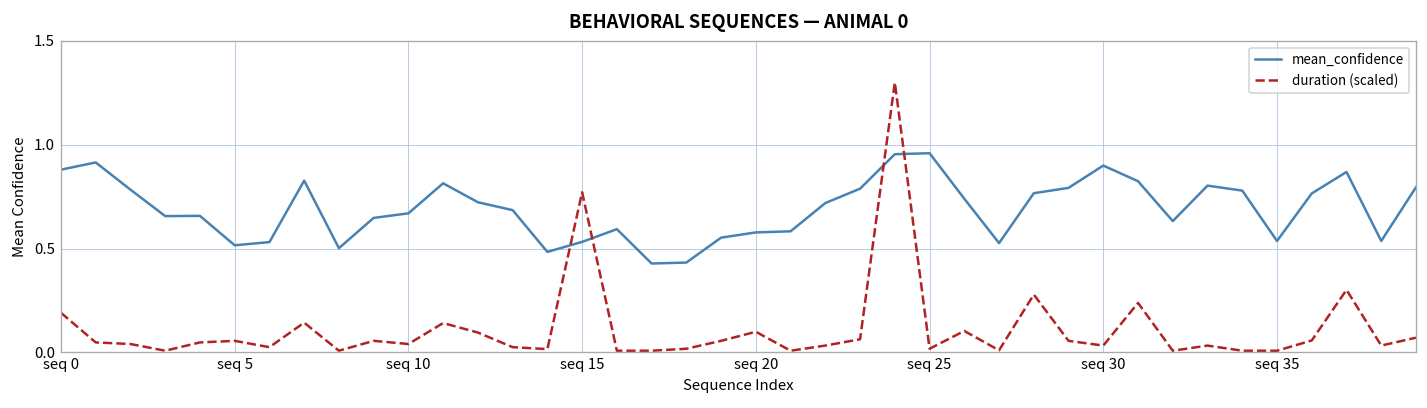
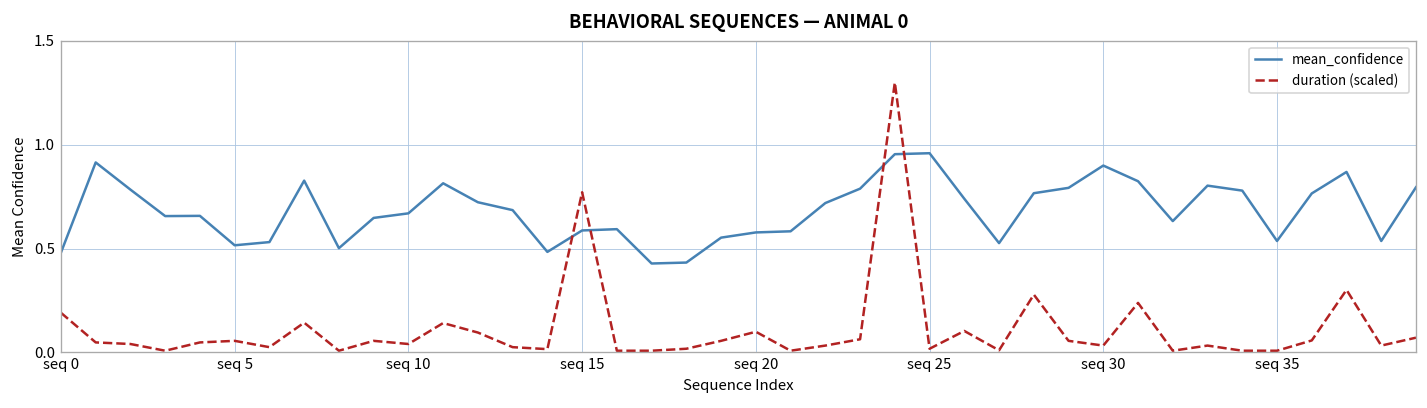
  {
    "mean_confidence": {
-     "seq 0": 0.88,
+     "seq 0": 0.48,
      "seq 5": 0.52,
      "seq 10": 0.67,
-     "seq 15": 0.53,
+     "seq 15": 0.59,
      "seq 20": 0.58,
      "seq 25": 0.96,
      "seq 30": 0.90,
      "seq 35": 0.54
    },
    "duration (scaled)": {
      "seq 0": 0.19,
      "seq 5": 0.06,
      "seq 10": 0.04,
      "seq 15": 0.77,
      "seq 20": 0.10,
      "seq 25": 0.02,
      "seq 30": 0.03,
      "seq 35": 0.01
    }
  }
